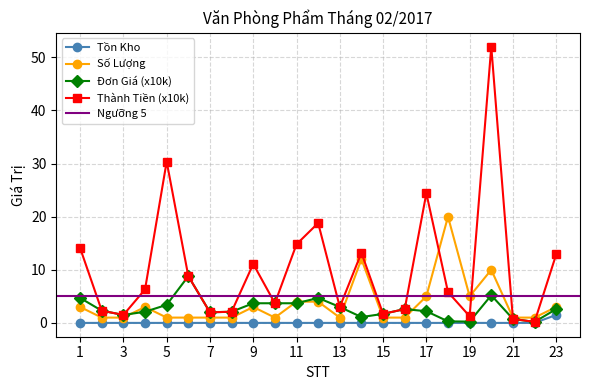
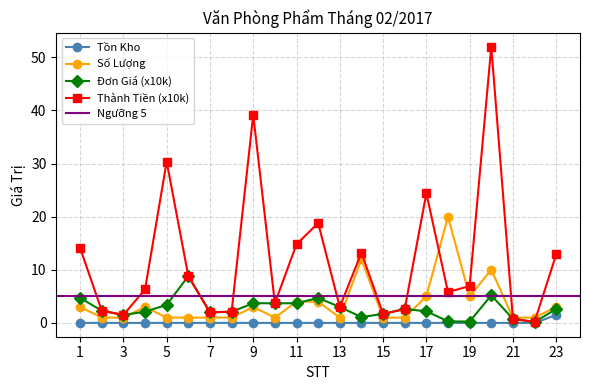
  {
    "Tồn Kho": {
      "1": 0,
      "3": 0,
      "5": 0,
      "7": 0,
      "9": 0,
      "11": 0,
      "13": 0,
      "15": 0,
      "17": 0,
      "21": 0,
      "23": 2
    },
    "Số Lượng": {
      "1": 3,
      "3": 1,
      "5": 1,
      "7": 1,
      "9": 3,
      "13": 1,
      "15": 1,
      "17": 5,
      "19": 5
    },
    "Đơn Giá (x10k)": {
      "1": 5,
      "5": 3,
      "9": 4,
      "17": 2
    },
    "Thành Tiền (x10k)": {
      "1": 14,
      "5": 30,
-     "9": 11,
+     "9": 39,
      "11": 15,
      "17": 24,
-     "19": 1,
+     "19": 7,
      "23": 13
    }
  }
